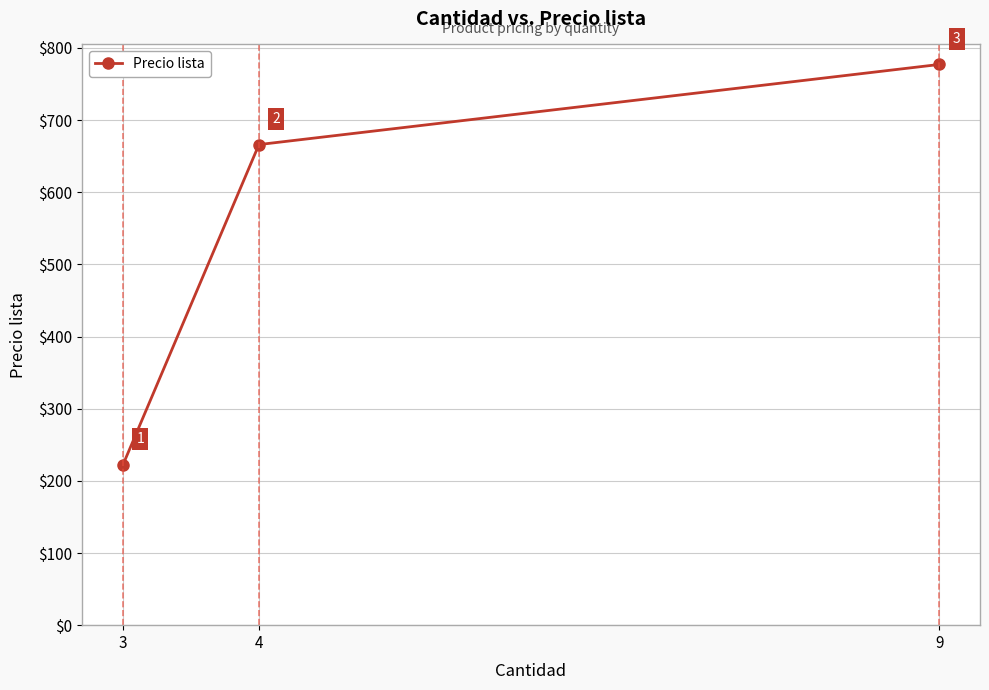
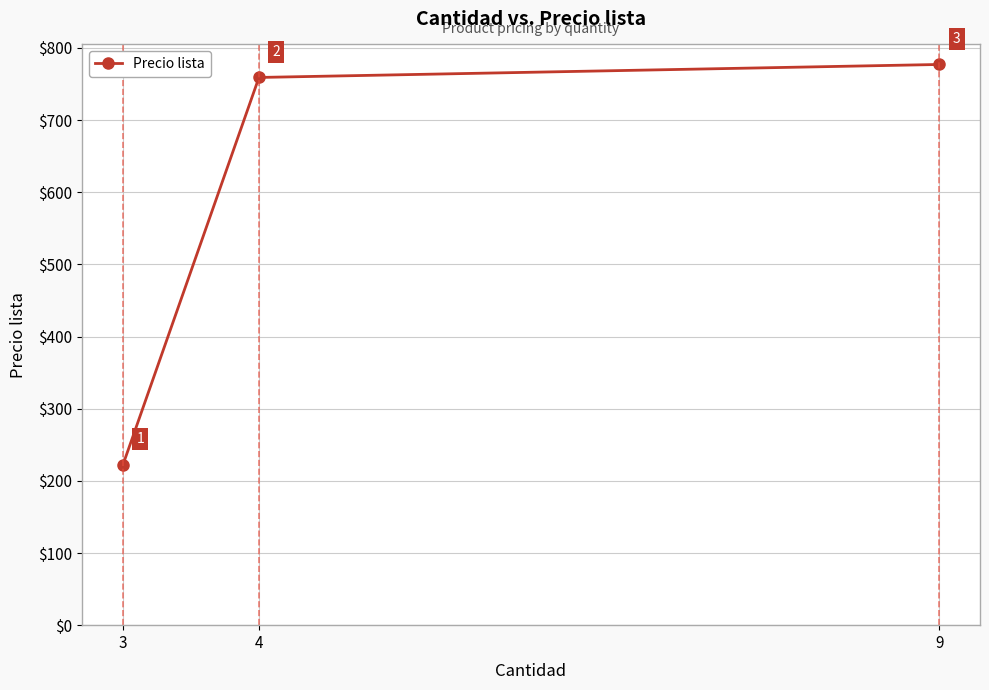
  {
-   "4": "$670"
+   "4": "$760"
  }
